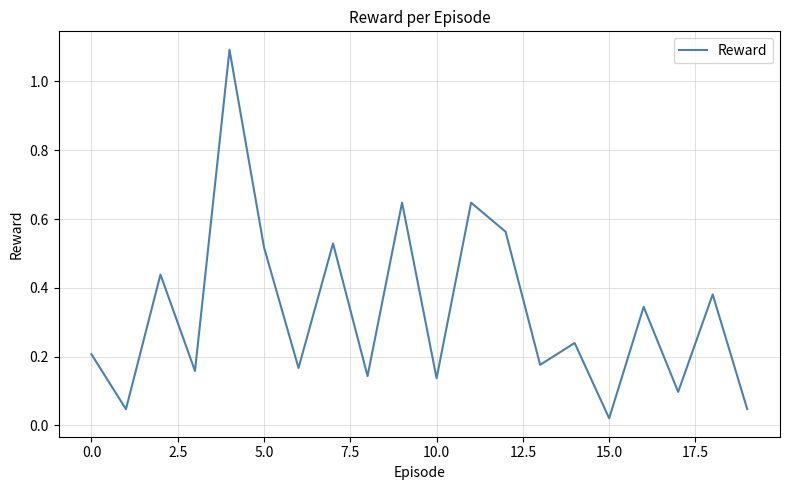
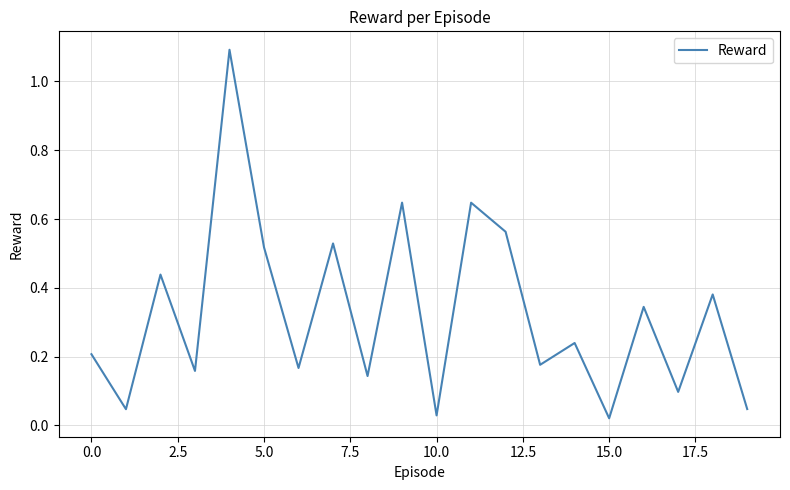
  {
    "0.0": 0.21,
    "5.0": 0.52,
-   "10.0": 0.14,
+   "10.0": 0.03,
    "15.0": 0.02
  }
